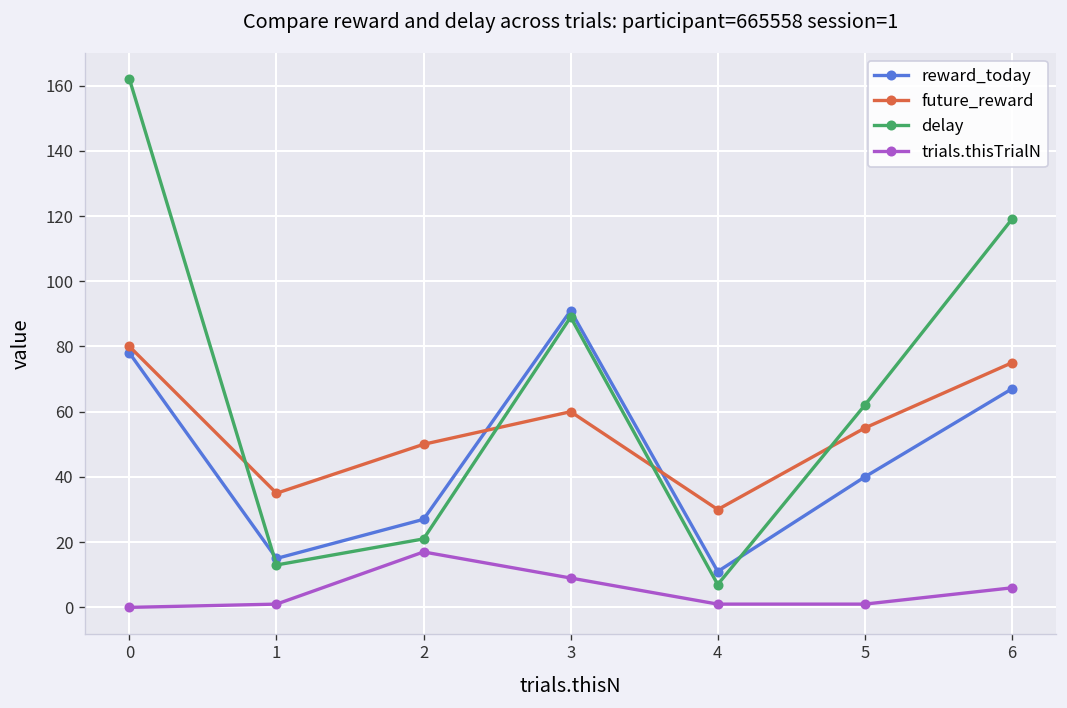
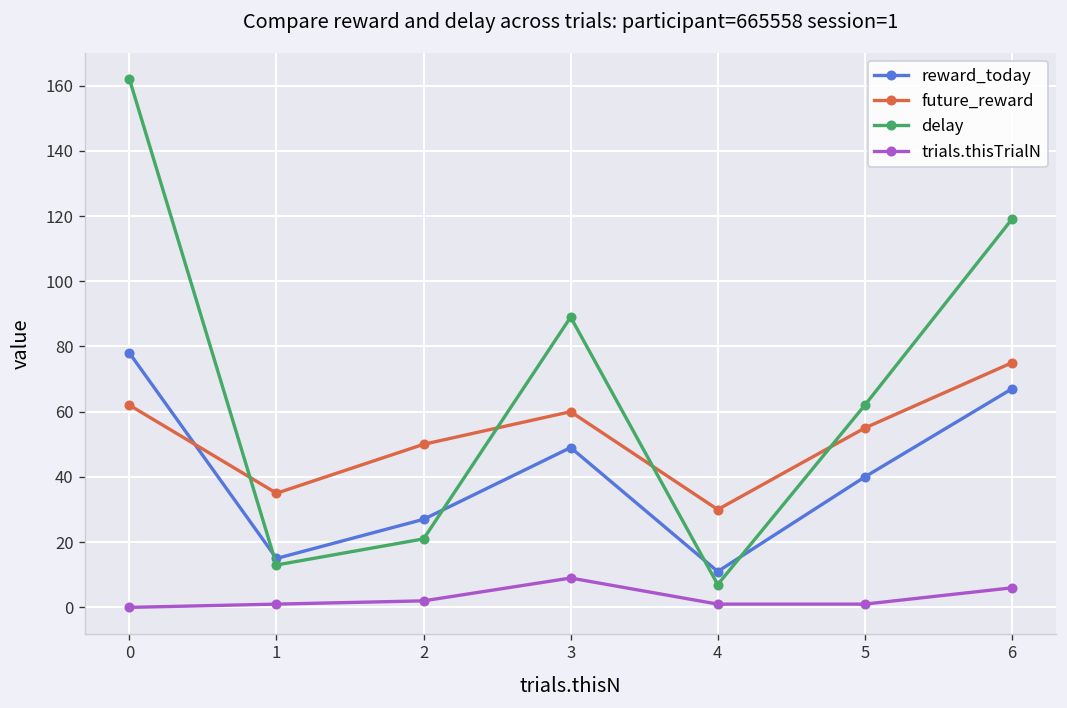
  {
    "reward_today": {
      "0": 78,
      "1": 15,
      "2": 27,
-     "3": 91,
+     "3": 49,
      "4": 11,
      "5": 40,
      "6": 67
    },
    "future_reward": {
-     "0": 80,
+     "0": 62,
      "1": 35,
      "2": 50,
      "3": 60,
      "4": 30,
      "5": 55,
      "6": 75
    },
    "delay": {
      "0": 162,
      "1": 13,
      "2": 21,
      "3": 89,
      "4": 7,
      "5": 62,
      "6": 119
    },
    "trials.thisTrialN": {
      "0": 0,
      "1": 1,
-     "2": 17,
+     "2": 2,
      "3": 9,
      "4": 1,
      "5": 1,
      "6": 6
    }
  }
